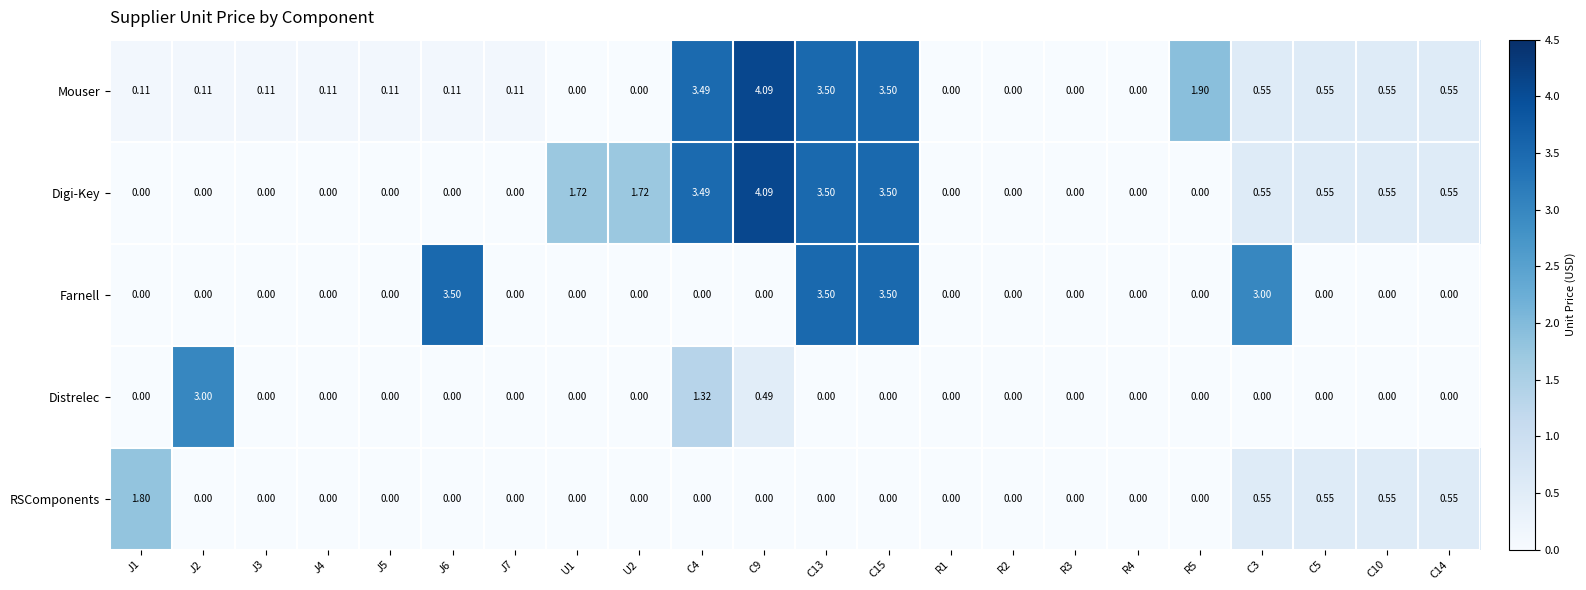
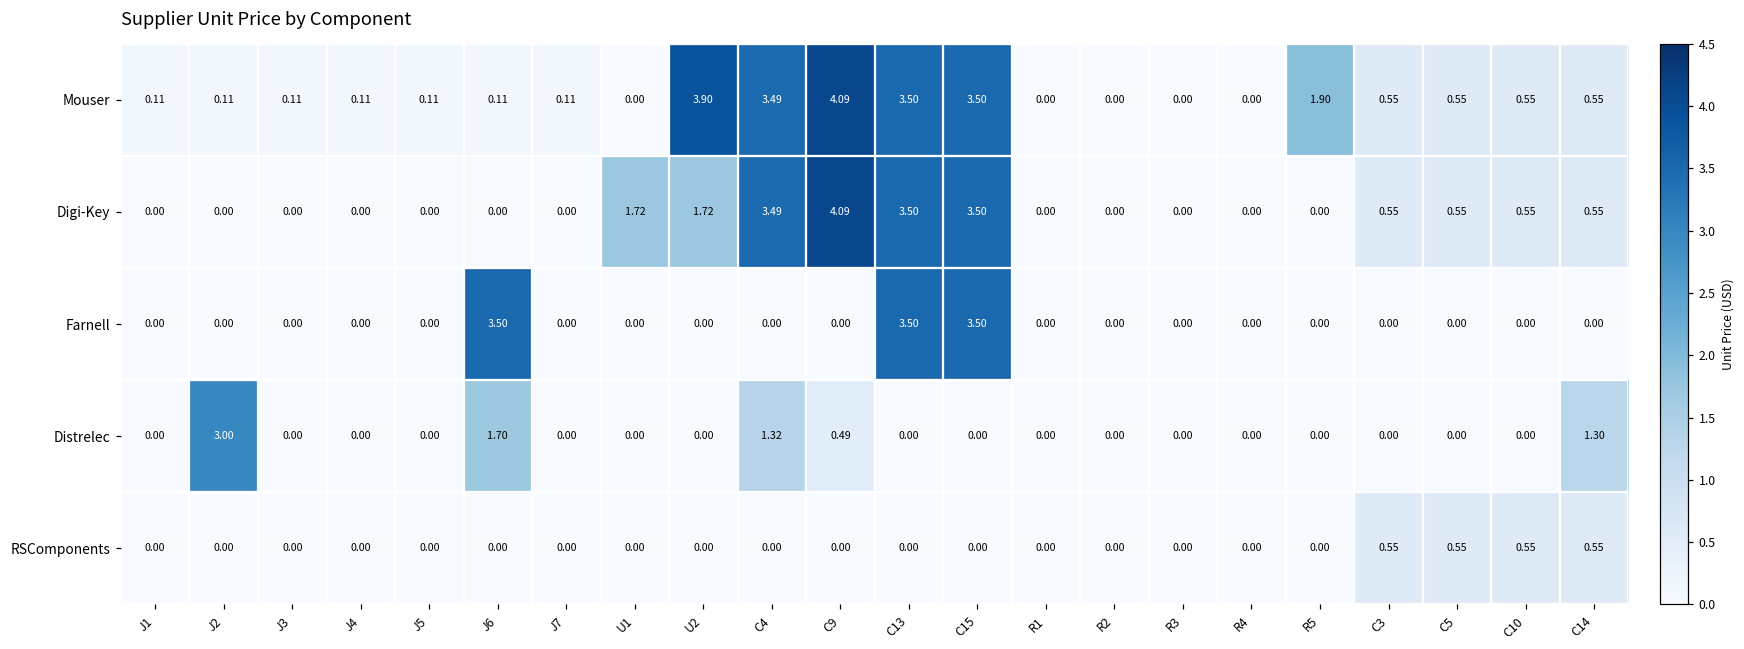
  {
    "Mouser": {
      "J1": 0.11,
      "J2": 0.11,
      "J3": 0.11,
      "J4": 0.11,
      "J5": 0.11,
      "J6": 0.11,
      "J7": 0.11,
      "U1": 0.00,
-     "U2": 0.00,
+     "U2": 3.90,
      "C4": 3.49,
      "C9": 4.09,
      "C13": 3.50,
      "C15": 3.50,
      "R1": 0.00,
      "R2": 0.00,
      "R3": 0.00,
      "R4": 0.00,
      "R5": 1.90,
      "C3": 0.55,
      "C5": 0.55,
      "C10": 0.55,
      "C14": 0.55
    },
    "Digi-Key": {
      "J1": 0.00,
      "J2": 0.00,
      "J3": 0.00,
      "J4": 0.00,
      "J5": 0.00,
      "J6": 0.00,
      "J7": 0.00,
      "U1": 1.72,
      "U2": 1.72,
      "C4": 3.49,
      "C9": 4.09,
      "C13": 3.50,
      "C15": 3.50,
      "R1": 0.00,
      "R2": 0.00,
      "R3": 0.00,
      "R4": 0.00,
      "R5": 0.00,
      "C3": 0.55,
      "C5": 0.55,
      "C10": 0.55,
      "C14": 0.55
    },
    "Farnell": {
      "J1": 0.00,
      "J2": 0.00,
      "J3": 0.00,
      "J4": 0.00,
      "J5": 0.00,
      "J6": 3.50,
      "J7": 0.00,
      "U1": 0.00,
      "U2": 0.00,
      "C4": 0.00,
      "C9": 0.00,
      "C13": 3.50,
      "C15": 3.50,
      "R1": 0.00,
      "R2": 0.00,
      "R3": 0.00,
      "R4": 0.00,
      "R5": 0.00,
-     "C3": 3.00,
+     "C3": 0.00,
      "C5": 0.00,
      "C10": 0.00,
      "C14": 0.00
    },
    "Distrelec": {
      "J1": 0.00,
      "J2": 3.00,
      "J3": 0.00,
      "J4": 0.00,
      "J5": 0.00,
-     "J6": 0.00,
+     "J6": 1.70,
      "J7": 0.00,
      "U1": 0.00,
      "U2": 0.00,
      "C4": 1.32,
      "C9": 0.49,
      "C13": 0.00,
      "C15": 0.00,
      "R1": 0.00,
      "R2": 0.00,
      "R3": 0.00,
      "R4": 0.00,
      "R5": 0.00,
      "C3": 0.00,
      "C5": 0.00,
      "C10": 0.00,
-     "C14": 0.00
+     "C14": 1.30
    },
    "RSComponents": {
-     "J1": 1.80,
+     "J1": 0.00,
      "J2": 0.00,
      "J3": 0.00,
      "J4": 0.00,
      "J5": 0.00,
      "J6": 0.00,
      "J7": 0.00,
      "U1": 0.00,
      "U2": 0.00,
      "C4": 0.00,
      "C9": 0.00,
      "C13": 0.00,
      "C15": 0.00,
      "R1": 0.00,
      "R2": 0.00,
      "R3": 0.00,
      "R4": 0.00,
      "R5": 0.00,
      "C3": 0.55,
      "C5": 0.55,
      "C10": 0.55,
      "C14": 0.55
    }
  }
